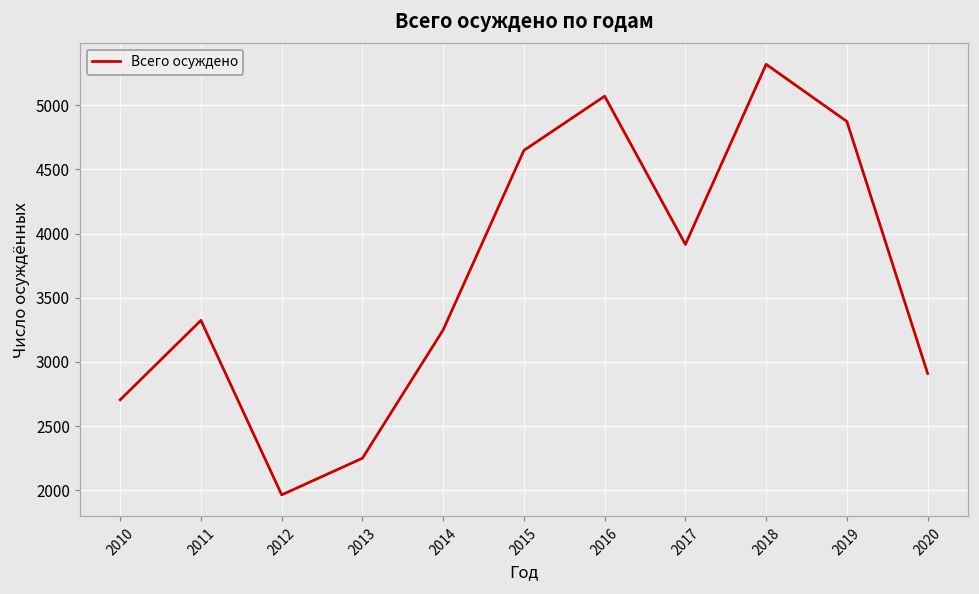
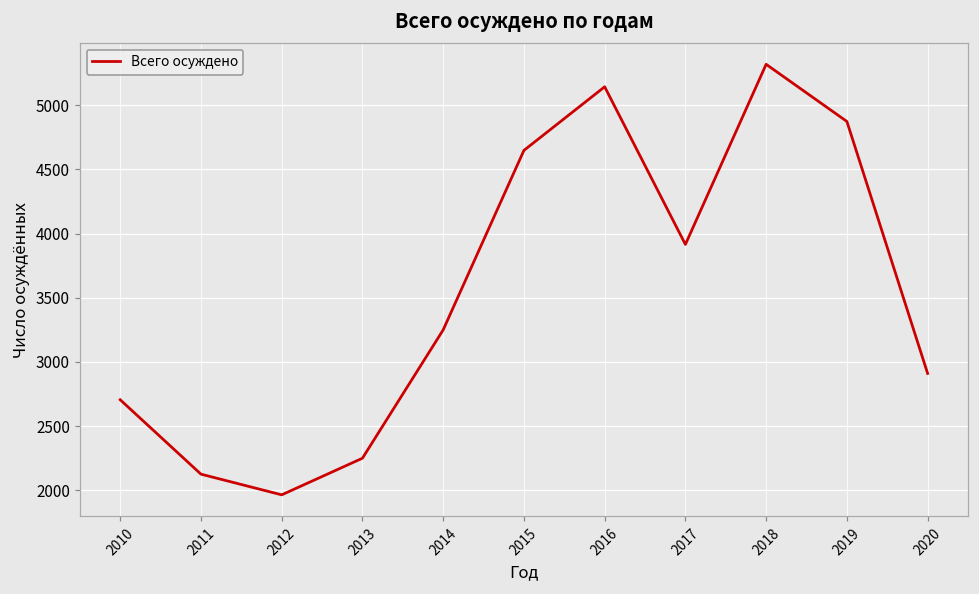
  {
    "2010": 2710,
-   "2011": 3320,
+   "2011": 2130,
    "2012": 1970,
    "2013": 2250,
    "2014": 3250,
    "2015": 4650,
-   "2016": 5070,
+   "2016": 5140,
    "2017": 3920,
    "2018": 5320,
    "2019": 4870,
    "2020": 2910
  }
